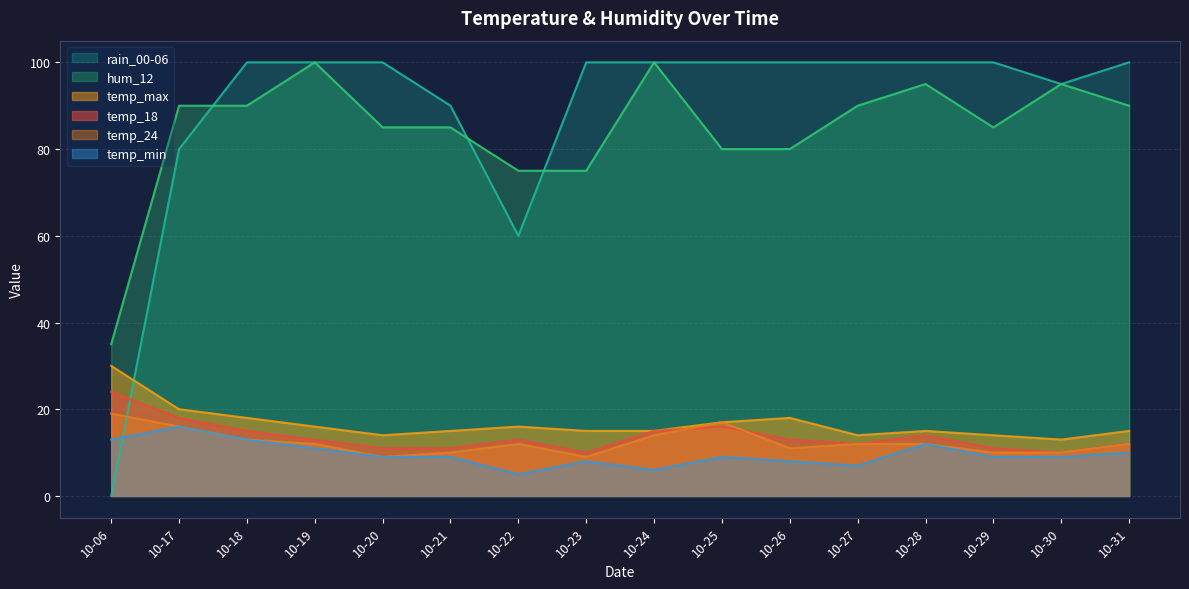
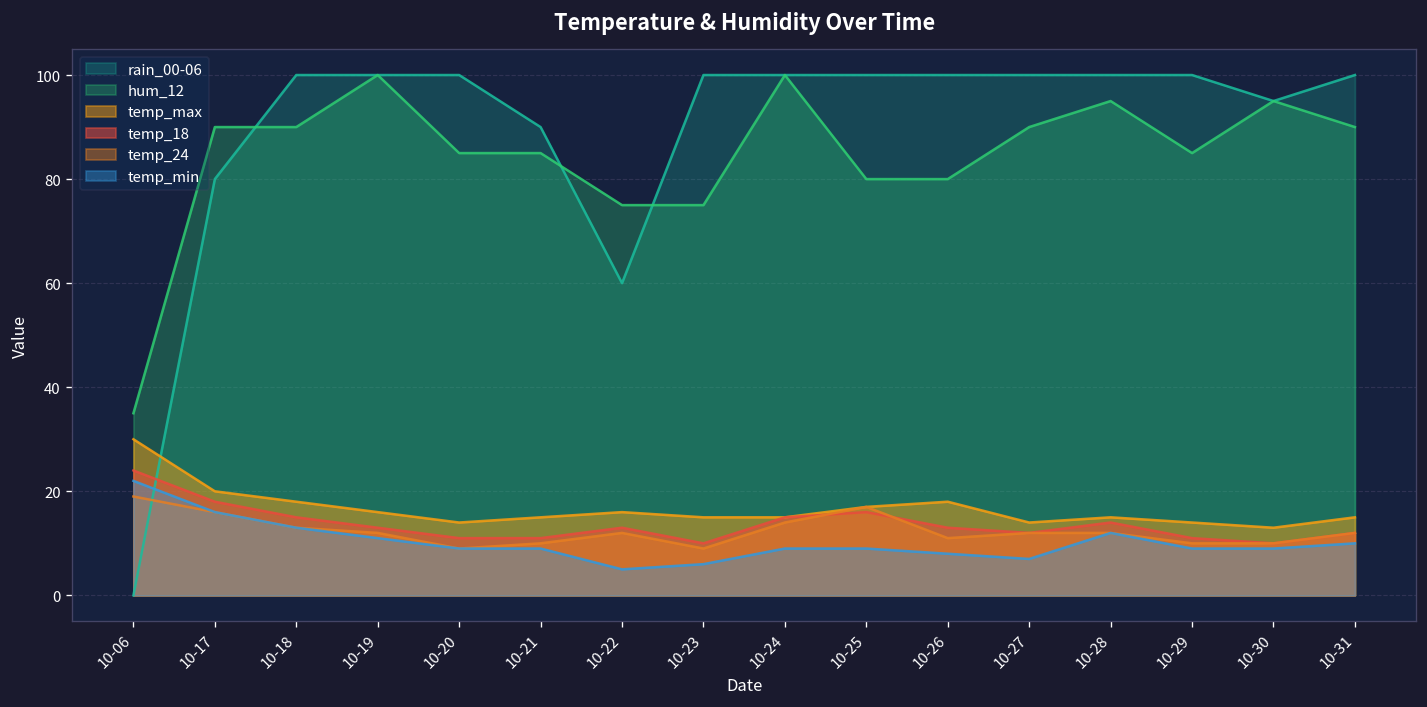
  {
    "temp_min": {
-     "10-06": 13,
+     "10-06": 22,
      "10-19": 11,
      "10-21": 9,
      "10-22": 5,
-     "10-23": 8,
-     "10-24": 6,
+     "10-23": 6,
+     "10-24": 9,
      "10-25": 9,
      "10-26": 8,
      "10-27": 7,
      "10-29": 9,
      "10-30": 9,
      "10-31": 10
    }
  }
